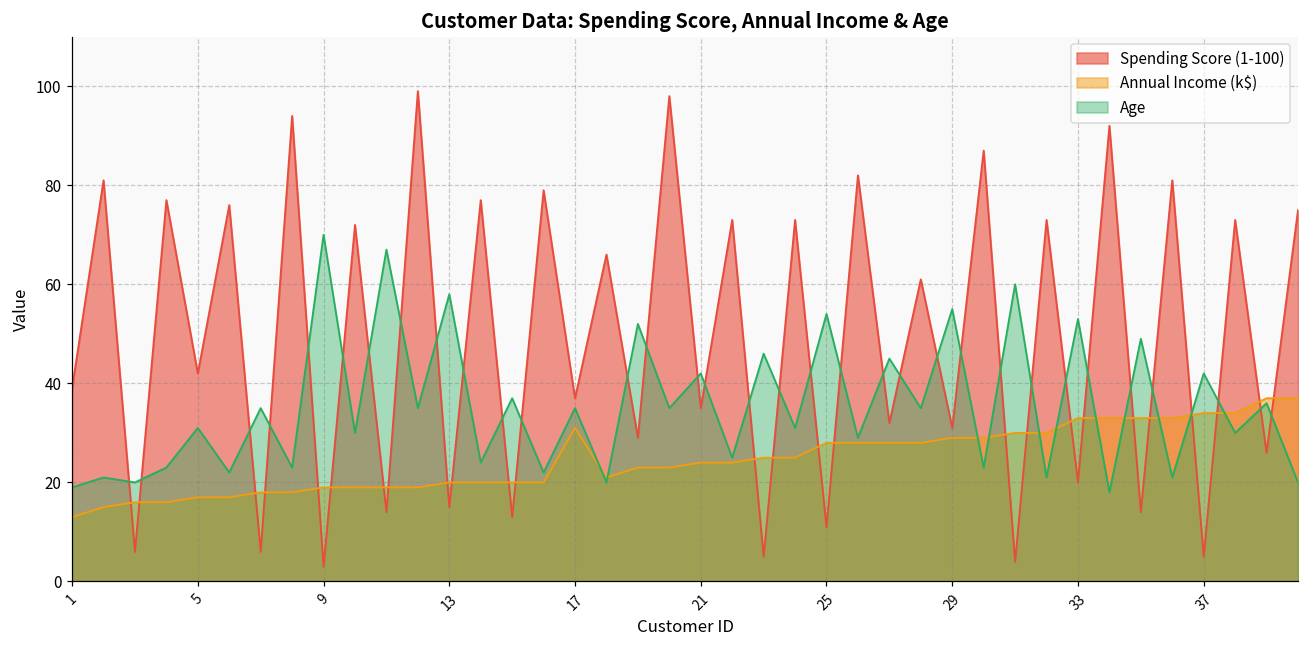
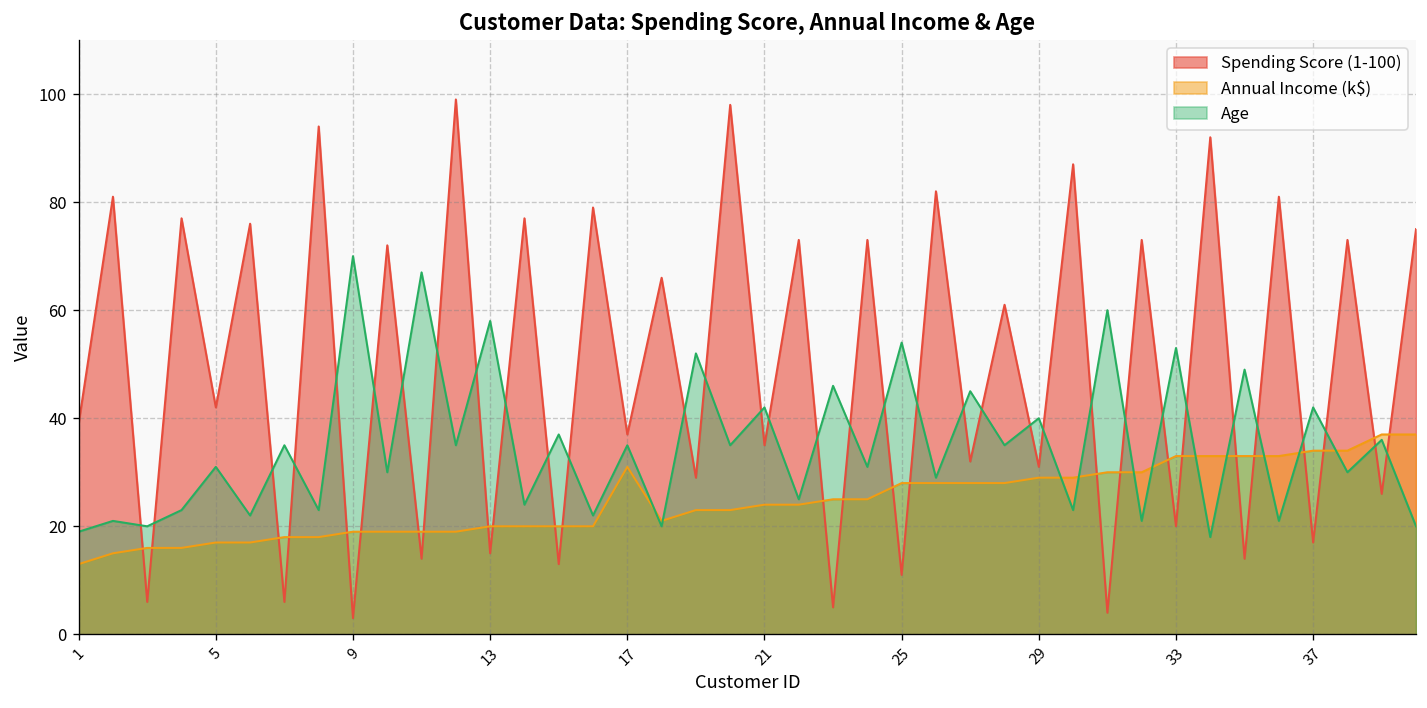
  {
    "Spending Score (1-100)": {
      "1": 39,
      "5": 42,
      "9": 3,
      "13": 15,
      "17": 37,
      "21": 35,
      "25": 11,
      "29": 31,
      "33": 20,
-     "37": 5
+     "37": 17
    },
    "Annual Income (k$)": {
      "1": 13,
      "5": 17,
      "9": 19,
      "13": 20,
      "17": 31,
      "21": 24,
      "25": 28,
      "29": 29,
      "33": 33,
      "37": 34
    },
    "Age": {
      "1": 19,
      "5": 31,
      "9": 70,
      "13": 58,
      "17": 35,
      "21": 42,
      "25": 54,
-     "29": 55,
+     "29": 40,
      "33": 53,
      "37": 42
    }
  }
